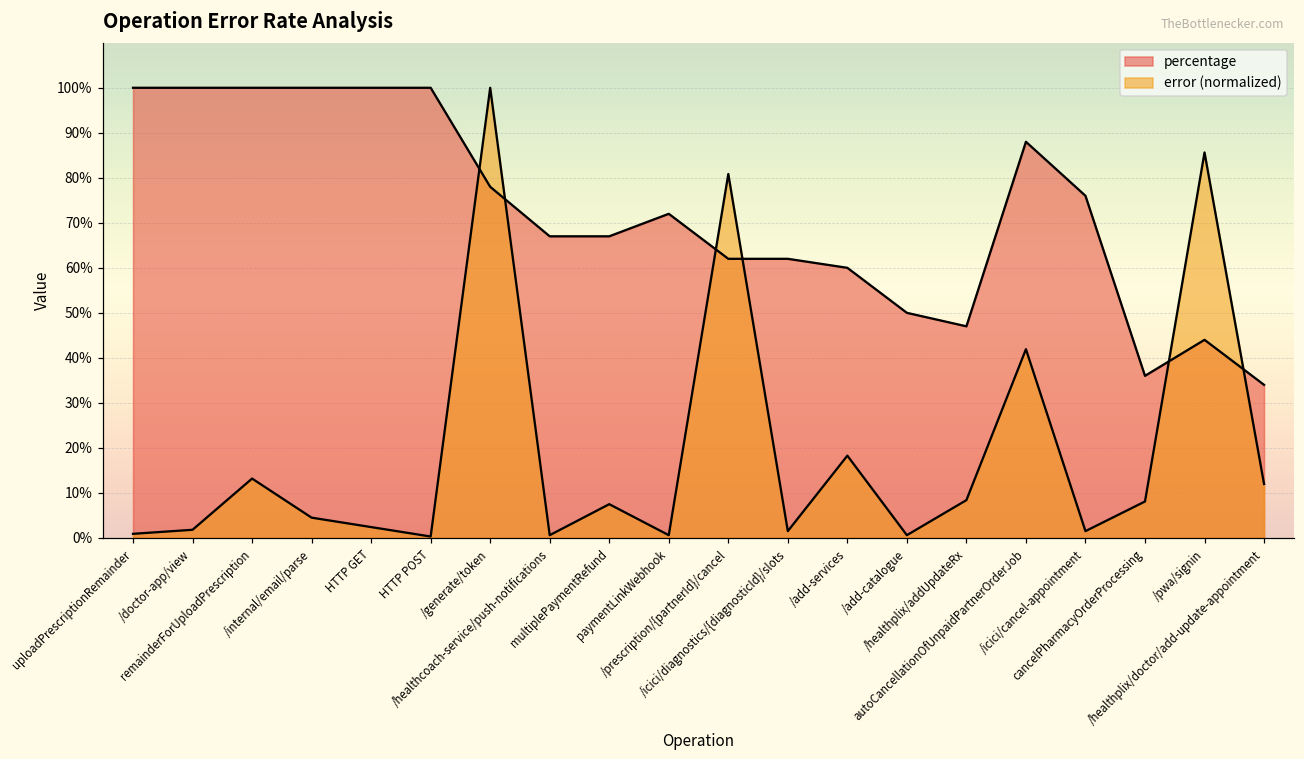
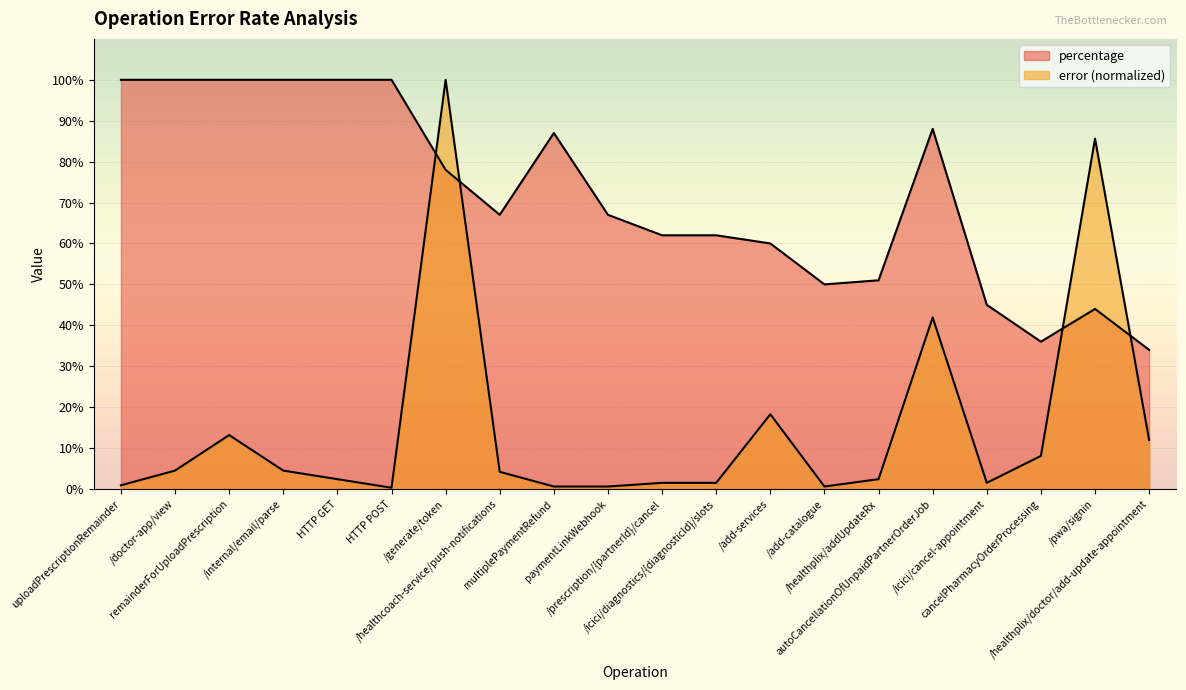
  {
    "percentage": {
      "uploadPrescriptionRemainder": "100%",
      "/doctor-app/view": "100%",
      "remainderForUploadPrescription": "100%",
      "/internal/email/parse": "100%",
      "HTTP GET": "100%",
      "HTTP POST": "100%",
      "/generate/token": "78%",
      "/healthcoach-service/push-notifications": "67%",
-     "multiplePaymentRefund": "67%",
-     "paymentLinkWebhook": "72%",
+     "multiplePaymentRefund": "87%",
+     "paymentLinkWebhook": "67%",
      "/prescription/{partnerId}/cancel": "62%",
      "/icici/diagnostics/{diagnosticId}/slots": "62%",
      "/add-services": "60%",
      "/add-catalogue": "50%",
-     "/healthplix/addUpdateRx": "47%",
+     "/healthplix/addUpdateRx": "51%",
      "autoCancellationOfUnpaidPartnerOrderJob": "88%",
-     "/icici/cancel-appointment": "76%",
+     "/icici/cancel-appointment": "45%",
      "cancelPharmacyOrderProcessing": "36%",
      "/pwa/signin": "44%",
      "/healthplix/doctor/add-update-appointment": "34%"
    },
    "error (normalized)": {
      "uploadPrescriptionRemainder": "1%",
-     "/doctor-app/view": "2%",
+     "/doctor-app/view": "4%",
      "remainderForUploadPrescription": "13%",
      "/internal/email/parse": "4%",
      "HTTP GET": "2%",
      "HTTP POST": "0%",
      "/generate/token": "100%",
-     "/healthcoach-service/push-notifications": "1%",
-     "multiplePaymentRefund": "7%",
+     "/healthcoach-service/push-notifications": "4%",
+     "multiplePaymentRefund": "1%",
      "paymentLinkWebhook": "1%",
-     "/prescription/{partnerId}/cancel": "81%",
+     "/prescription/{partnerId}/cancel": "1%",
      "/icici/diagnostics/{diagnosticId}/slots": "1%",
      "/add-services": "18%",
      "/add-catalogue": "1%",
-     "/healthplix/addUpdateRx": "8%",
+     "/healthplix/addUpdateRx": "2%",
      "autoCancellationOfUnpaidPartnerOrderJob": "42%",
      "/icici/cancel-appointment": "1%",
      "cancelPharmacyOrderProcessing": "8%",
      "/pwa/signin": "86%",
      "/healthplix/doctor/add-update-appointment": "12%"
    }
  }
